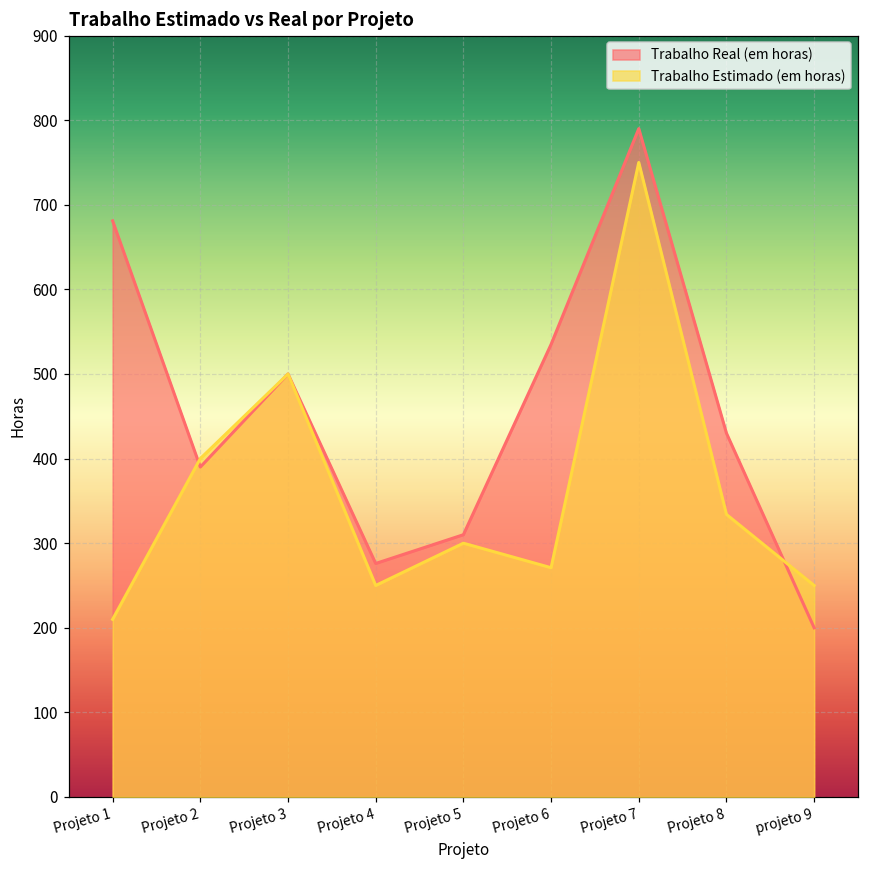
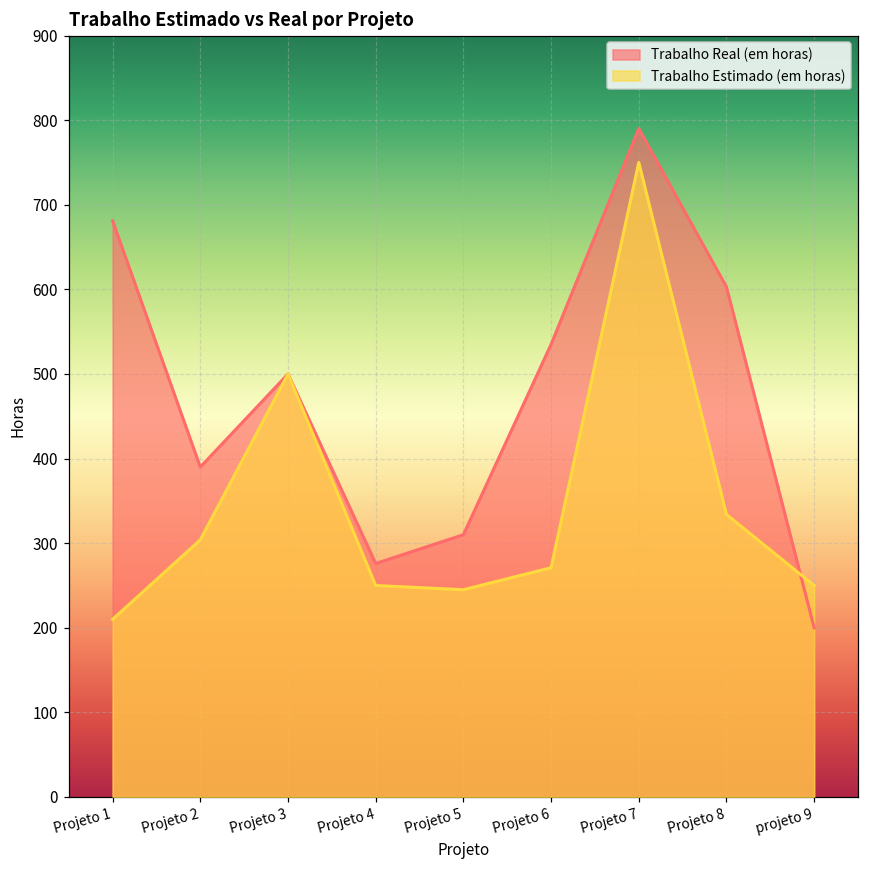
  {
    "Trabalho Real (em horas)": {
      "Projeto 1": 680,
      "Projeto 2": 390,
      "Projeto 4": 280,
      "Projeto 5": 310,
      "Projeto 6": 540,
      "Projeto 7": 790,
-     "Projeto 8": 430,
+     "Projeto 8": 600,
      "projeto 9": 200
    },
    "Trabalho Estimado (em horas)": {
      "Projeto 1": 210,
-     "Projeto 2": 400,
+     "Projeto 2": 300,
      "Projeto 4": 250,
-     "Projeto 5": 300,
+     "Projeto 5": 250,
      "Projeto 6": 270,
      "Projeto 7": 750,
      "Projeto 8": 330,
      "projeto 9": 250
    }
  }
